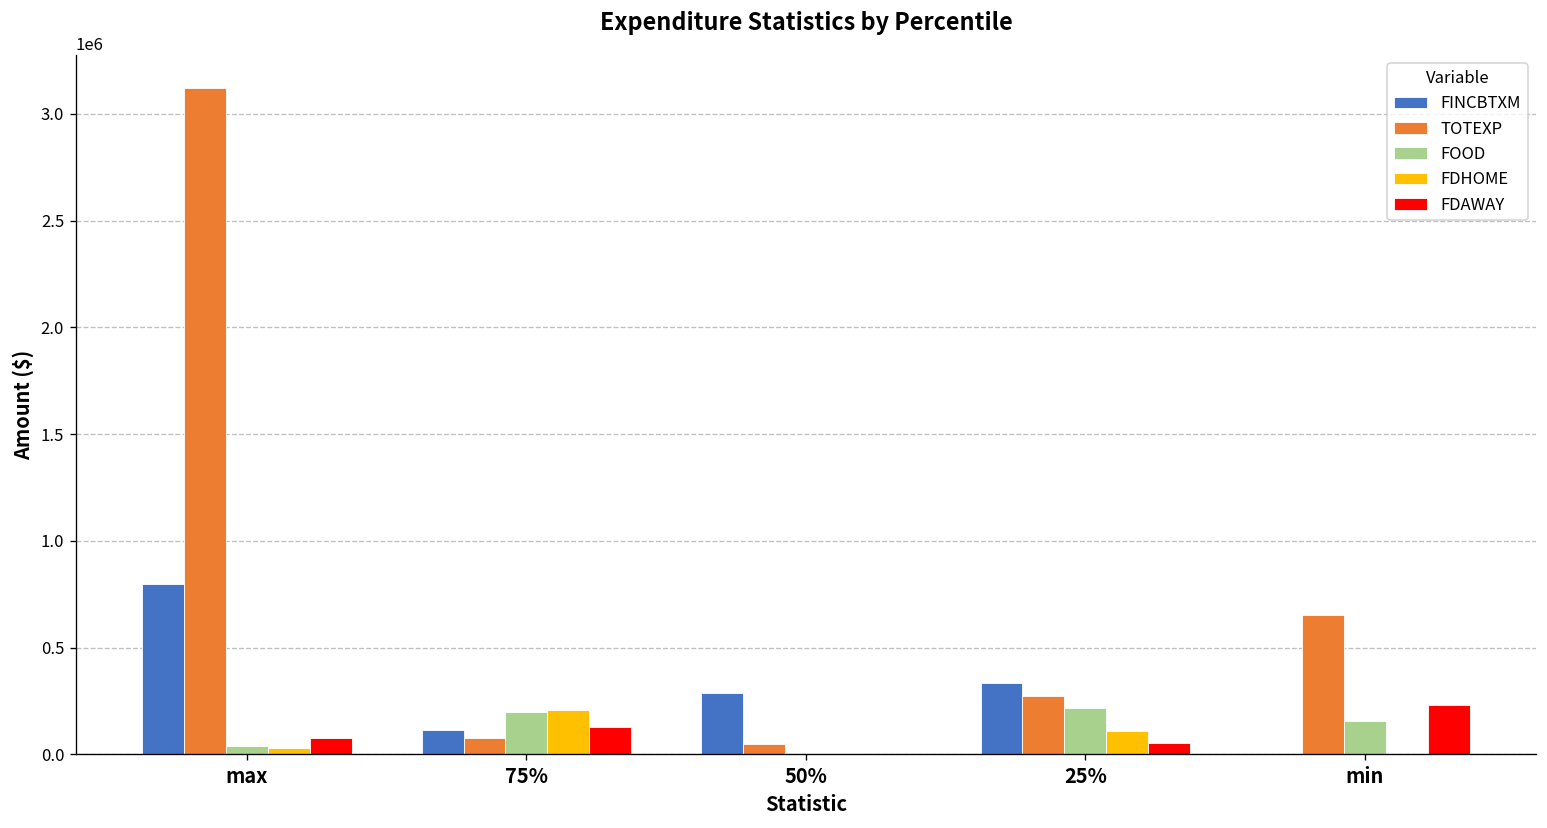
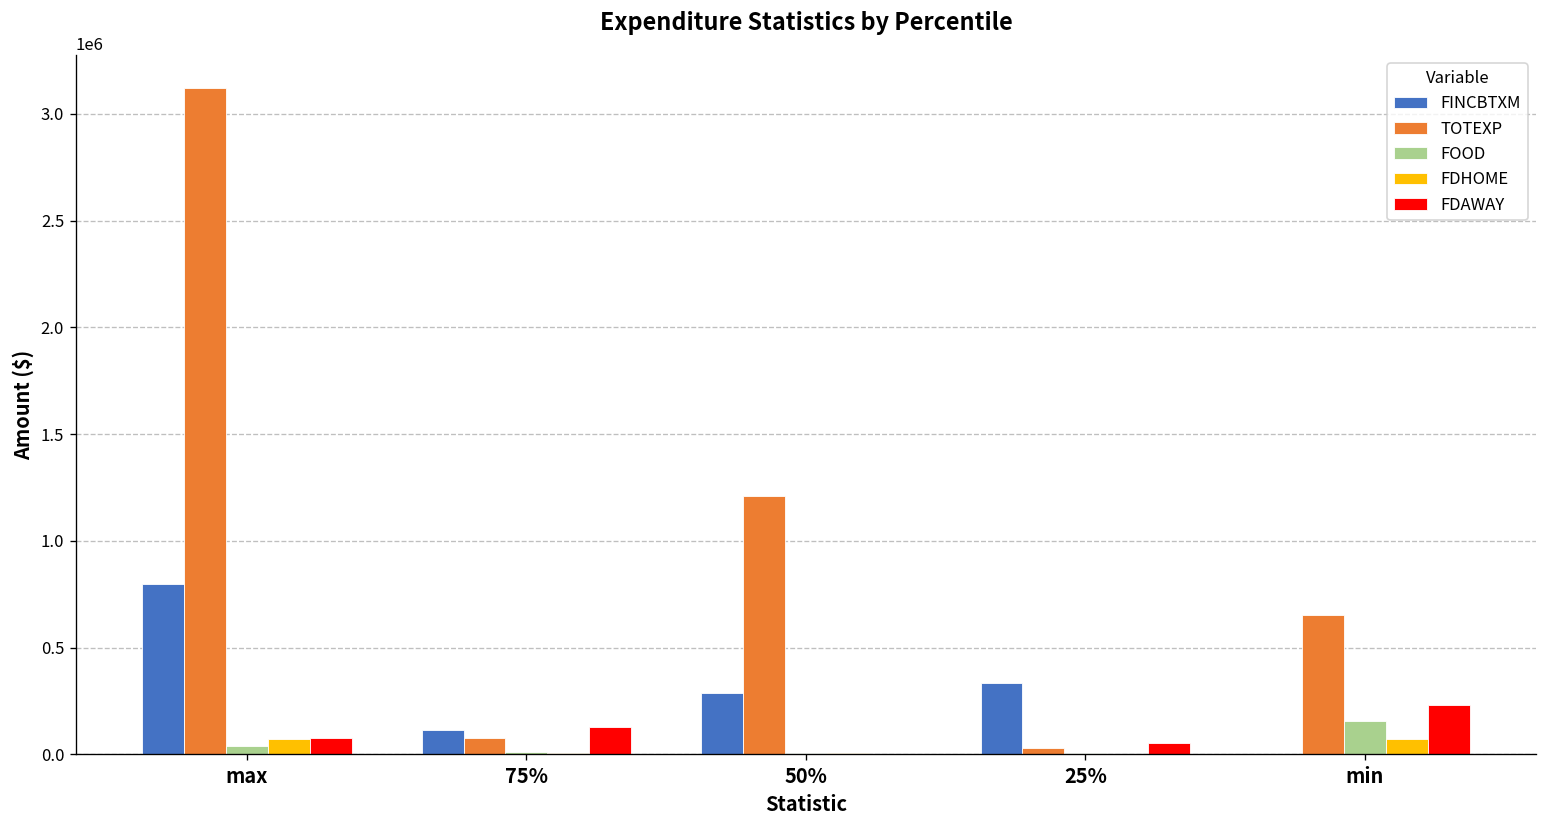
  {
    "FINCBTXM": {
      "max": 800000,
      "75%": 110000,
      "50%": 290000,
      "25%": 340000
    },
    "TOTEXP": {
      "max": 3120000,
      "75%": 80000,
-     "50%": 50000,
-     "25%": 270000,
+     "50%": 1210000,
+     "25%": 30000,
      "min": 650000
    },
    "FOOD": {
      "max": 40000,
-     "75%": 200000,
-     "25%": 220000,
+     "75%": 10000,
+     "25%": 0,
      "min": 160000
    },
    "FDHOME": {
-     "max": 30000,
-     "75%": 210000,
-     "25%": 110000,
-     "min": 0
+     "max": 70000,
+     "75%": 10000,
+     "25%": 0,
+     "min": 70000
    },
    "FDAWAY": {
      "max": 80000,
      "75%": 130000,
      "25%": 50000,
      "min": 230000
    }
  }
